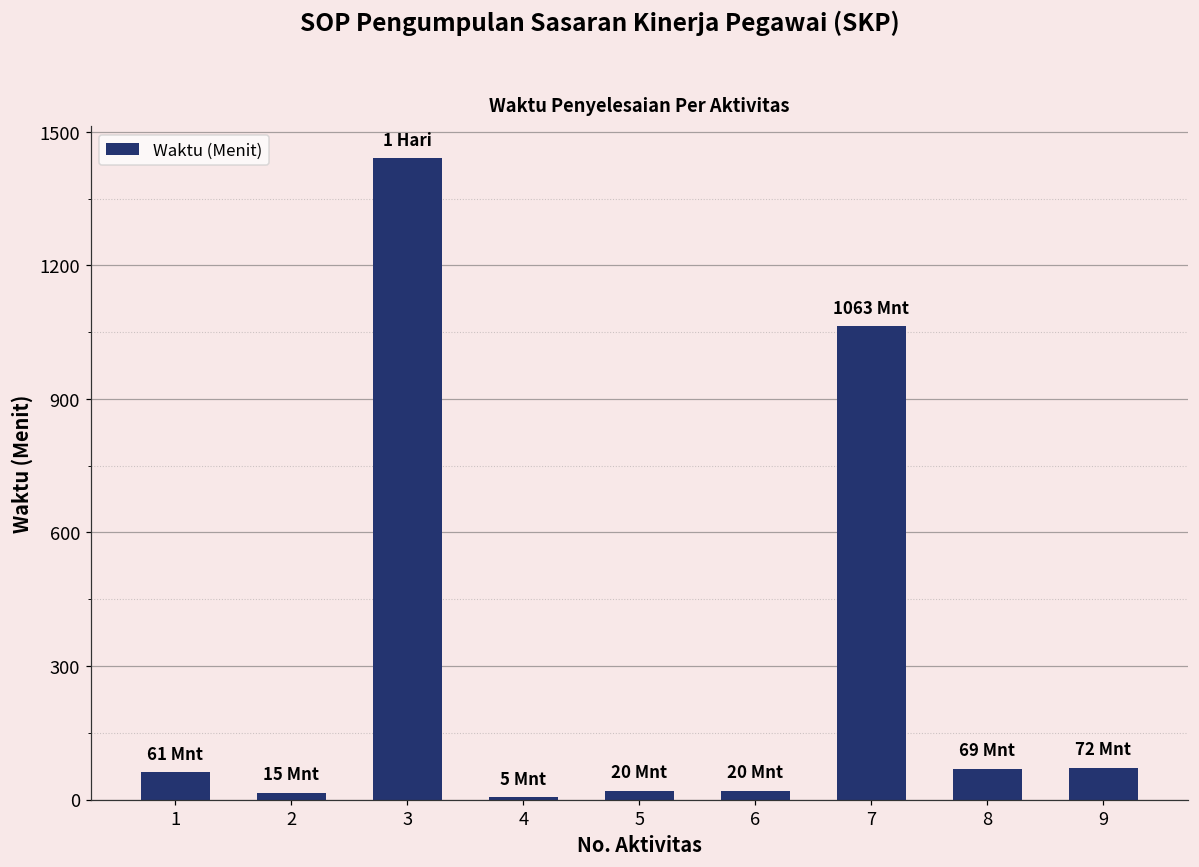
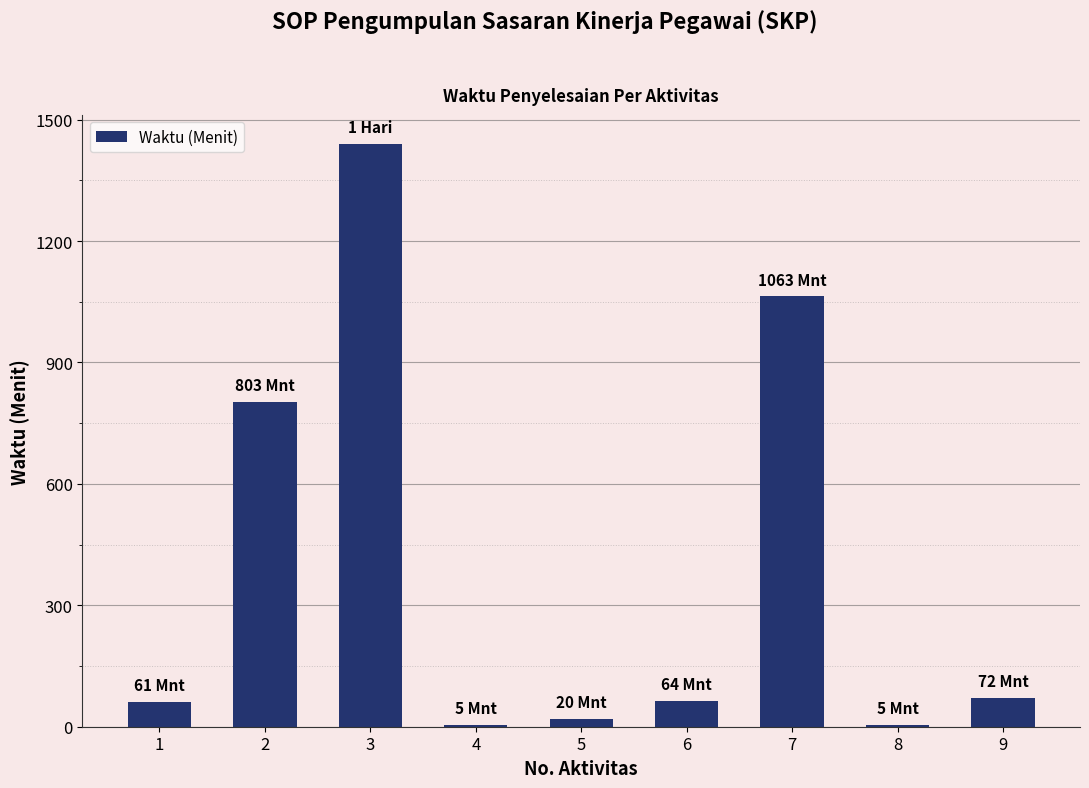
  {
    "1": 61,
-   "2": 15,
+   "2": 803,
    "4": 5,
    "5": 20,
-   "6": 20,
+   "6": 64,
    "7": 1063,
-   "8": 69,
+   "8": 5,
    "9": 72
  }
